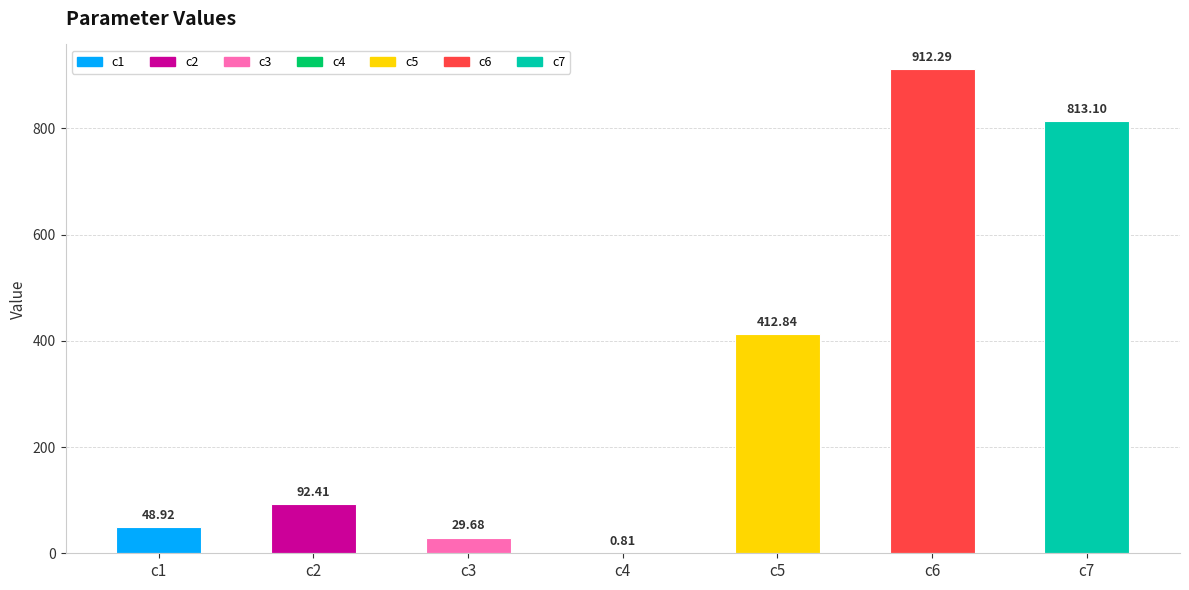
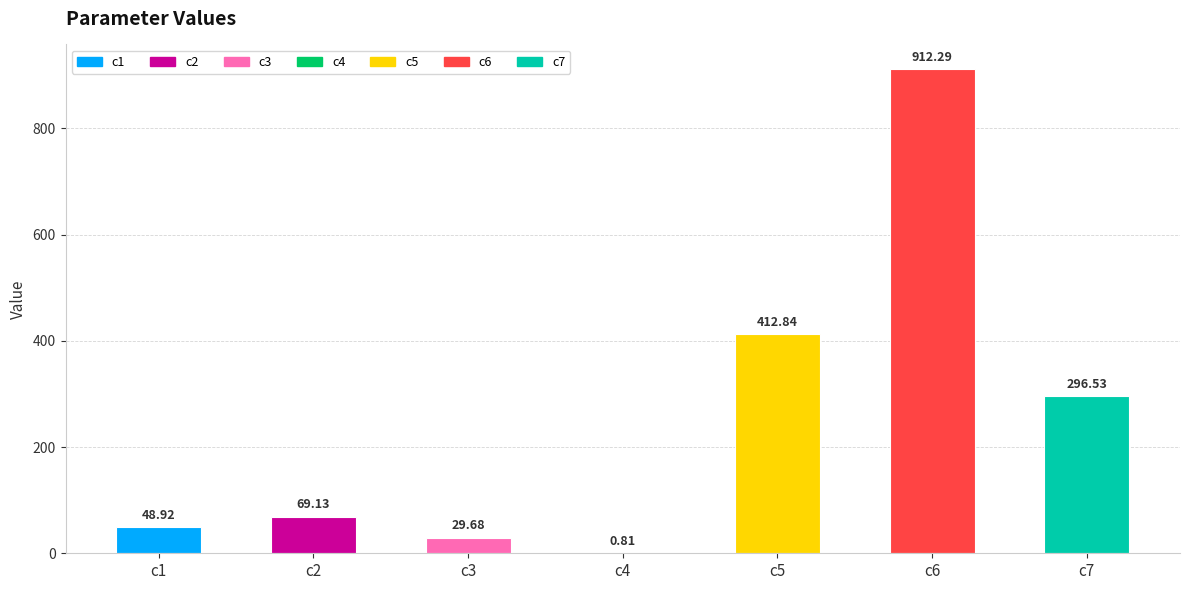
  {
    "c1": 48.92,
-   "c2": 92.41,
+   "c2": 69.13,
    "c3": 29.68,
    "c4": 0.81,
    "c5": 412.84,
    "c6": 912.29,
-   "c7": 813.10
+   "c7": 296.53
  }
